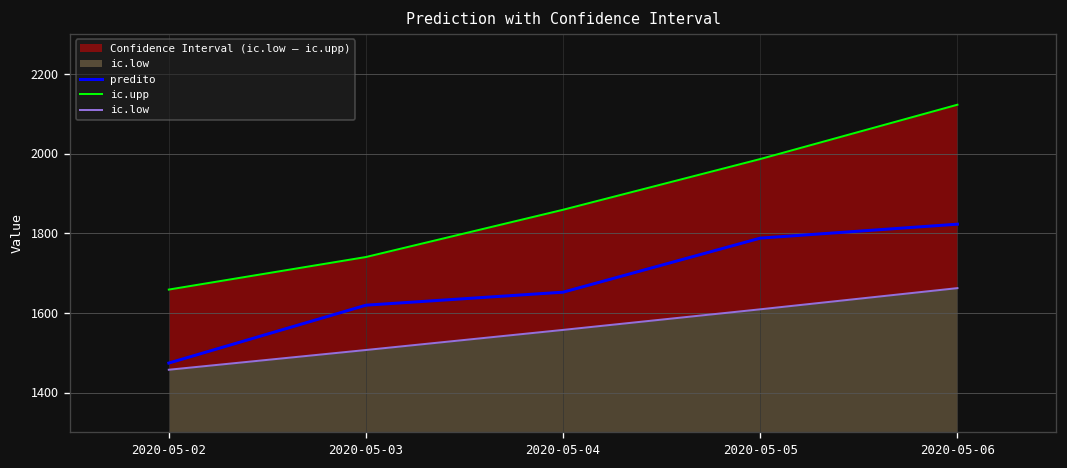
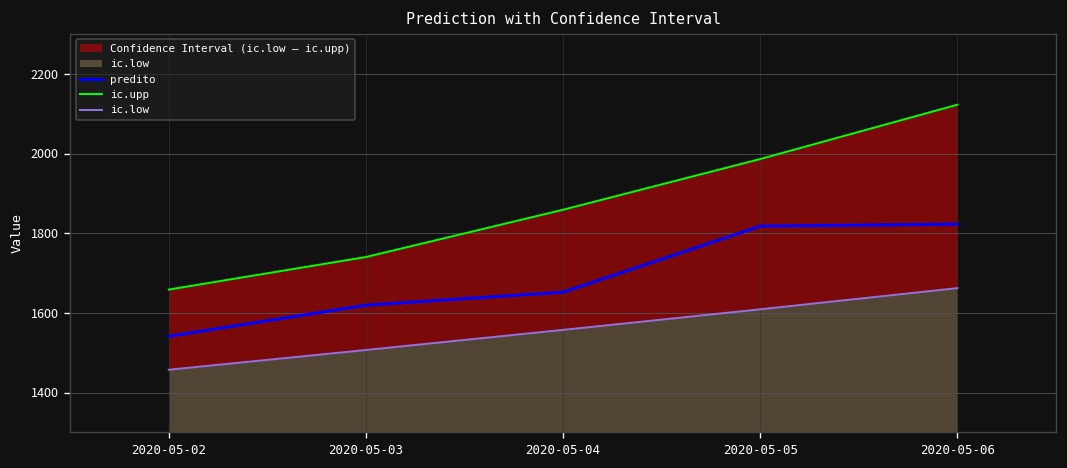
  {
    "predito": {
-     "2020-05-02": 1470,
+     "2020-05-02": 1540,
      "2020-05-03": 1620,
      "2020-05-04": 1650,
-     "2020-05-05": 1790,
+     "2020-05-05": 1820,
      "2020-05-06": 1820
    },
    "Confidence Interval (ic.low – ic.upp)": {
      "2020-05-02": 1660,
      "2020-05-03": 1740,
      "2020-05-04": 1860,
      "2020-05-05": 1990,
      "2020-05-06": 2120
    }
  }
